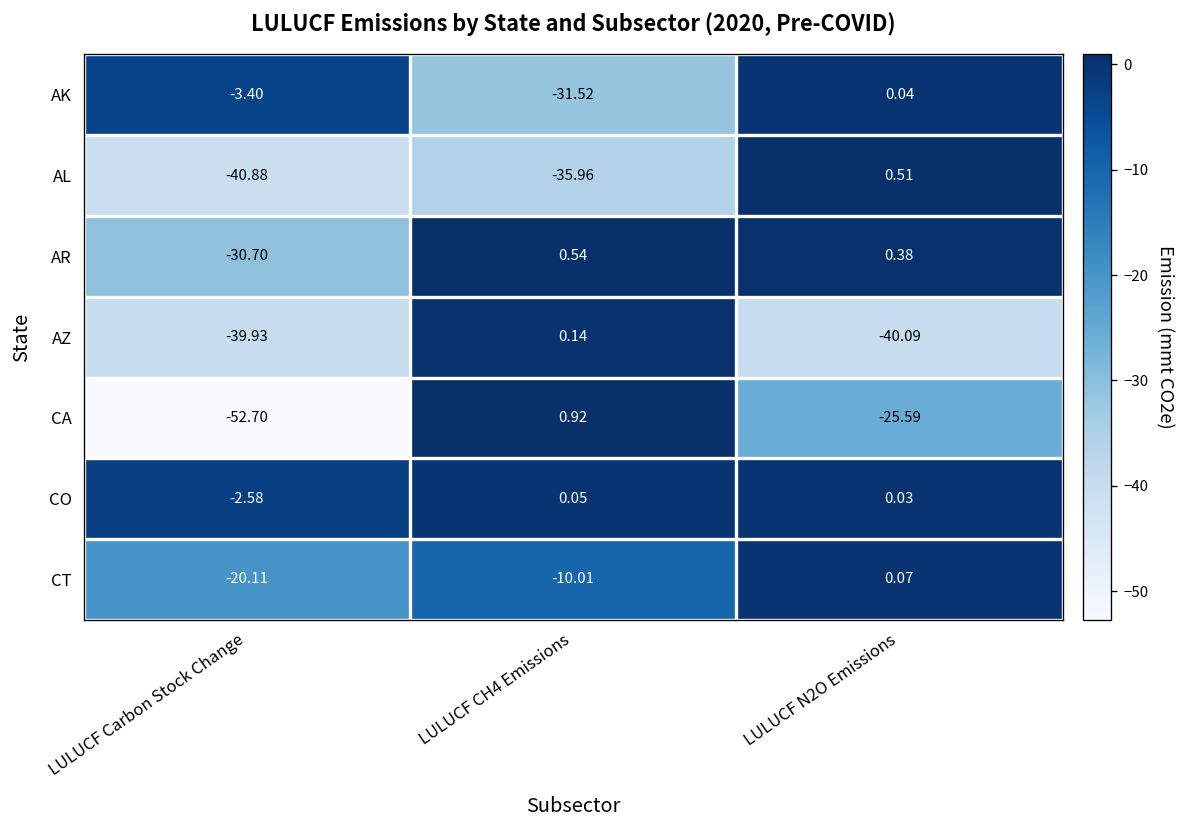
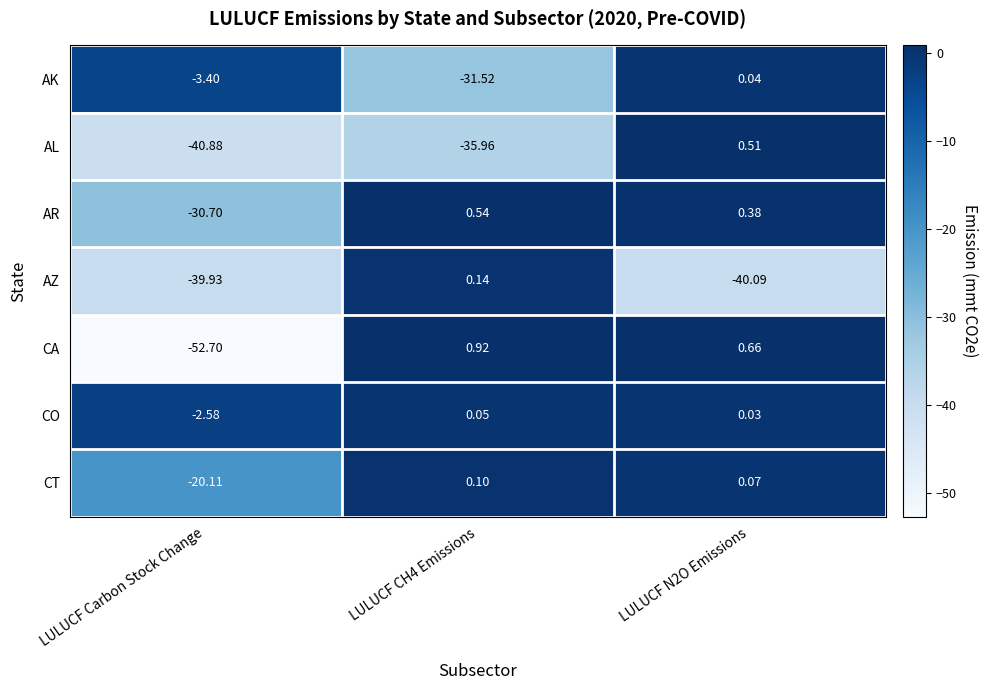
  {
    "AK": {
      "LULUCF Carbon Stock Change": -3.40,
      "LULUCF CH4 Emissions": -31.52,
      "LULUCF N2O Emissions": 0.04
    },
    "AL": {
      "LULUCF Carbon Stock Change": -40.88,
      "LULUCF CH4 Emissions": -35.96,
      "LULUCF N2O Emissions": 0.51
    },
    "AR": {
      "LULUCF Carbon Stock Change": -30.70,
      "LULUCF CH4 Emissions": 0.54,
      "LULUCF N2O Emissions": 0.38
    },
    "AZ": {
      "LULUCF Carbon Stock Change": -39.93,
      "LULUCF CH4 Emissions": 0.14,
      "LULUCF N2O Emissions": -40.09
    },
    "CA": {
      "LULUCF Carbon Stock Change": -52.70,
      "LULUCF CH4 Emissions": 0.92,
-     "LULUCF N2O Emissions": -25.59
+     "LULUCF N2O Emissions": 0.66
    },
    "CO": {
      "LULUCF Carbon Stock Change": -2.58,
      "LULUCF CH4 Emissions": 0.05,
      "LULUCF N2O Emissions": 0.03
    },
    "CT": {
      "LULUCF Carbon Stock Change": -20.11,
-     "LULUCF CH4 Emissions": -10.01,
+     "LULUCF CH4 Emissions": 0.10,
      "LULUCF N2O Emissions": 0.07
    }
  }
